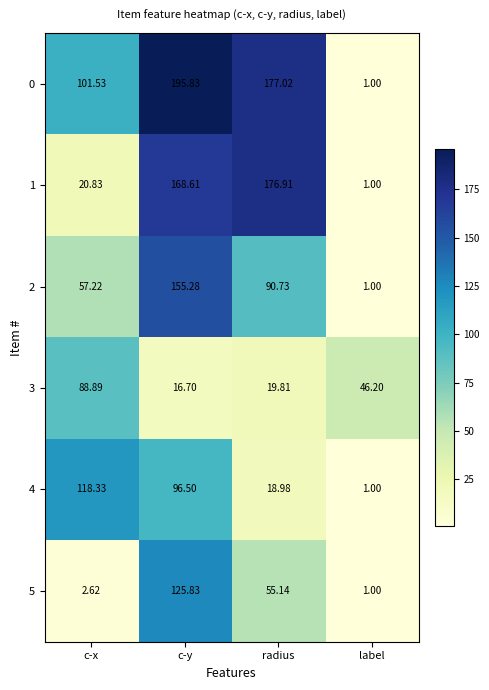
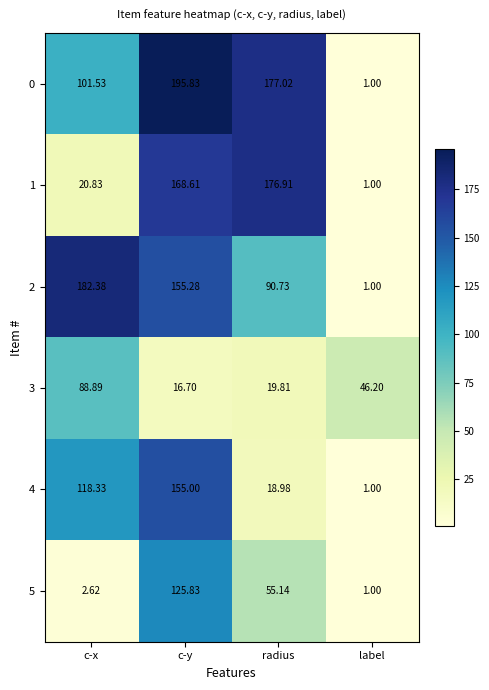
  {
    "0": {
      "c-x": 101.53,
      "c-y": 195.83,
      "radius": 177.02,
      "label": 1.00
    },
    "1": {
      "c-x": 20.83,
      "c-y": 168.61,
      "radius": 176.91,
      "label": 1.00
    },
    "2": {
-     "c-x": 57.22,
+     "c-x": 182.38,
      "c-y": 155.28,
      "radius": 90.73,
      "label": 1.00
    },
    "3": {
      "c-x": 88.89,
      "c-y": 16.70,
      "radius": 19.81,
      "label": 46.20
    },
    "4": {
      "c-x": 118.33,
-     "c-y": 96.50,
+     "c-y": 155.00,
      "radius": 18.98,
      "label": 1.00
    },
    "5": {
      "c-x": 2.62,
      "c-y": 125.83,
      "radius": 55.14,
      "label": 1.00
    }
  }
